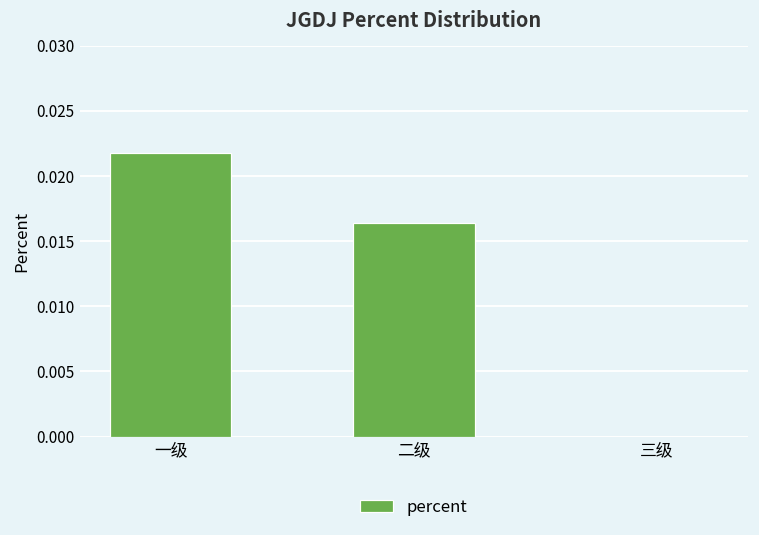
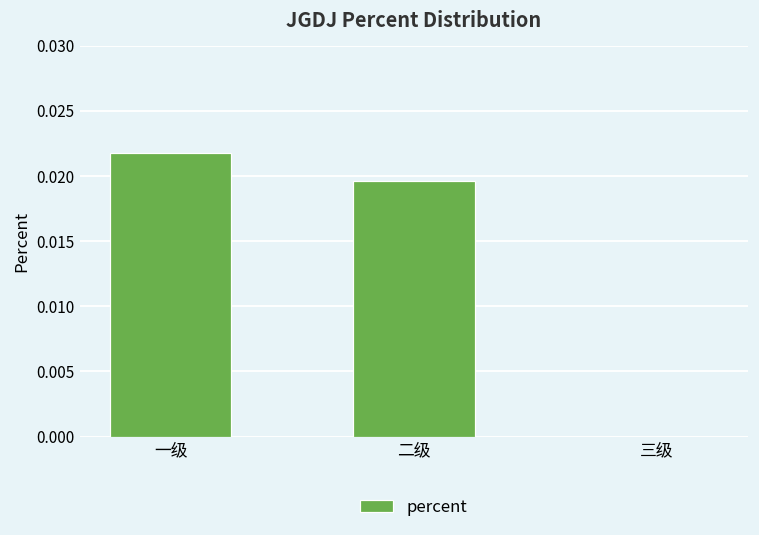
  {
    "一级": 0.0217,
-   "二级": 0.0164,
+   "二级": 0.0196,
    "三级": 0.0000
  }
